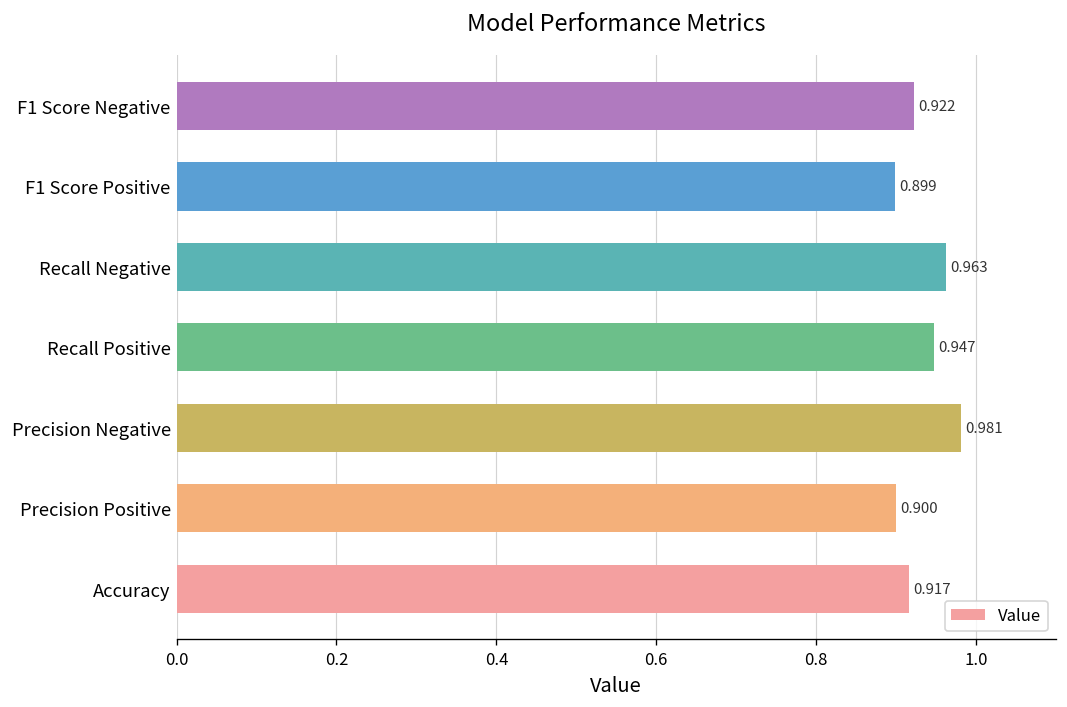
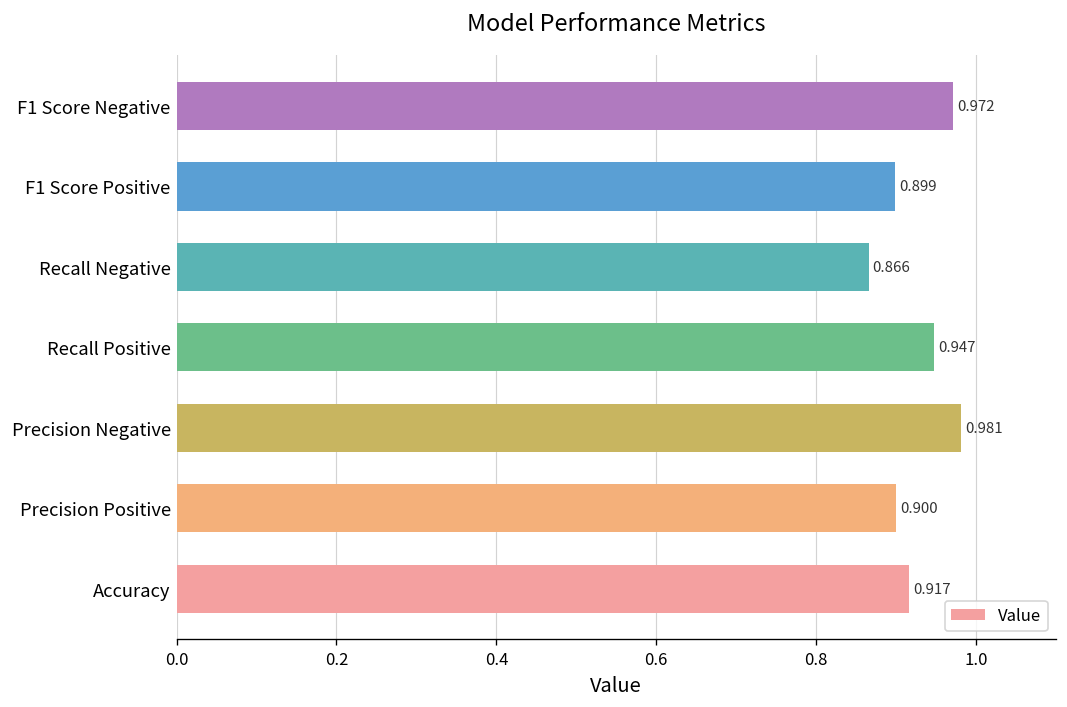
  {
-   "F1 Score Negative": 0.922,
+   "F1 Score Negative": 0.972,
    "F1 Score Positive": 0.899,
-   "Recall Negative": 0.963,
+   "Recall Negative": 0.866,
    "Recall Positive": 0.947,
    "Precision Negative": 0.981,
    "Precision Positive": 0.900,
    "Accuracy": 0.917
  }
